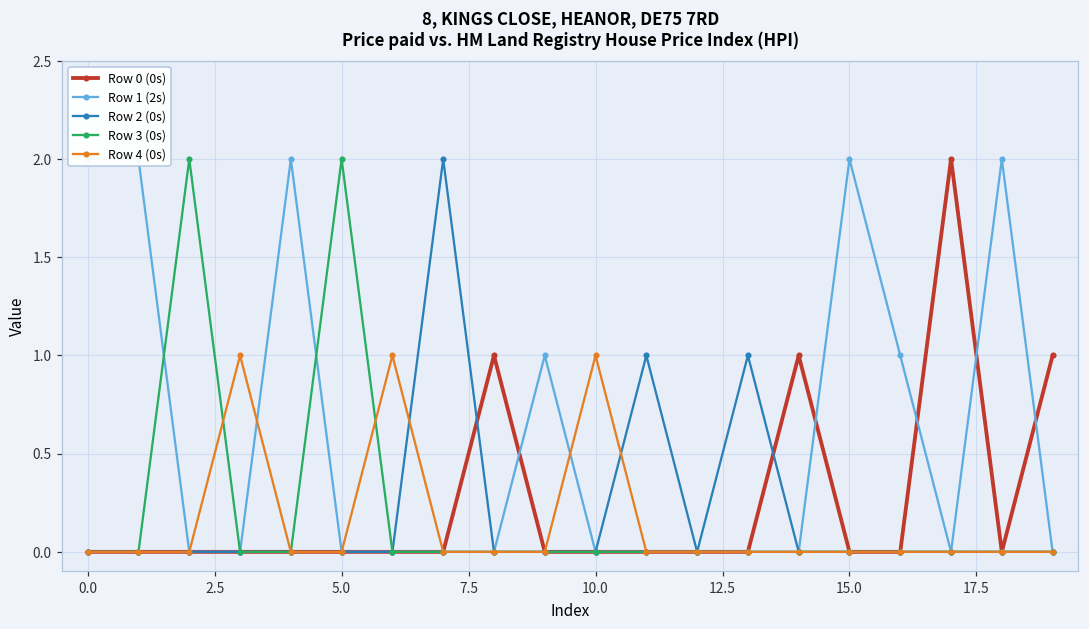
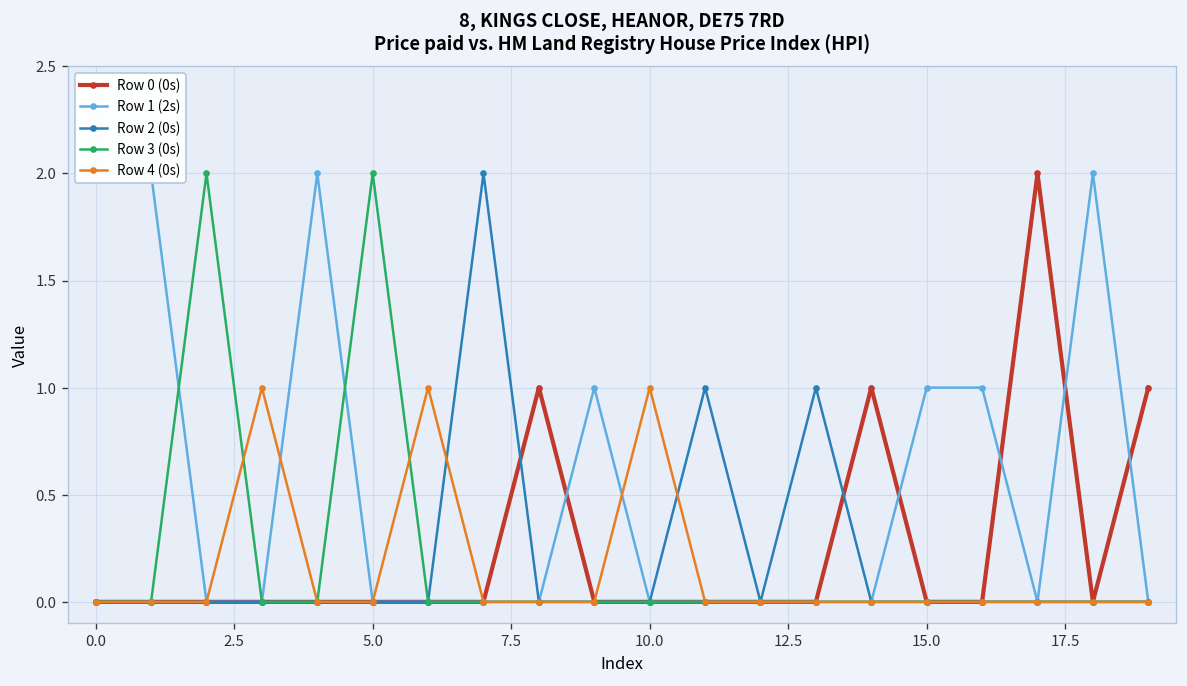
  {
    "Row 1 (2s)": {
-     "15.0": 2
+     "15.0": 1
    },
    "Row 3 (0s)": {
      "5.0": 2
    },
    "Row 4 (0s)": {
      "10.0": 1
    }
  }
